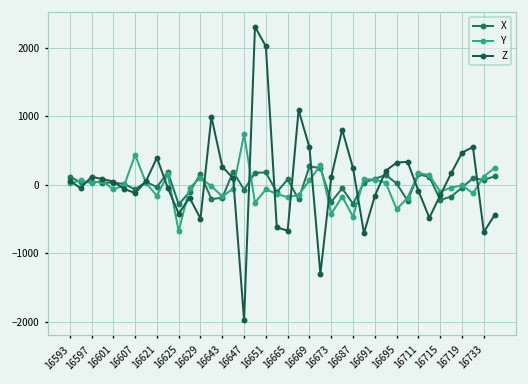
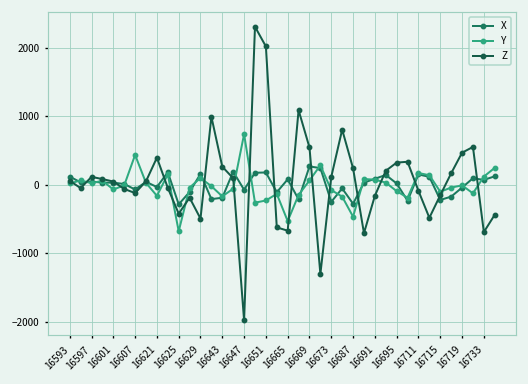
  {
    "Y": {
      "16601": -100,
      "16607": 400,
      "16621": -200,
      "16625": -700,
      "16629": 100,
      "16647": 700,
-     "16651": -100,
-     "16665": -200,
+     "16651": -200,
+     "16665": -500,
      "16669": 100,
-     "16673": -400,
+     "16673": -100,
      "16687": -500,
-     "16695": -400,
+     "16695": -100,
      "16715": -100,
      "16733": 100
    }
  }
